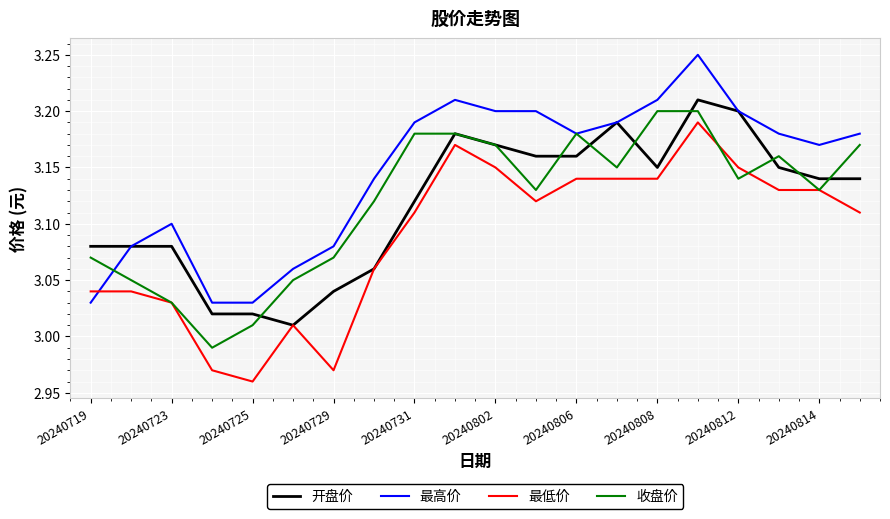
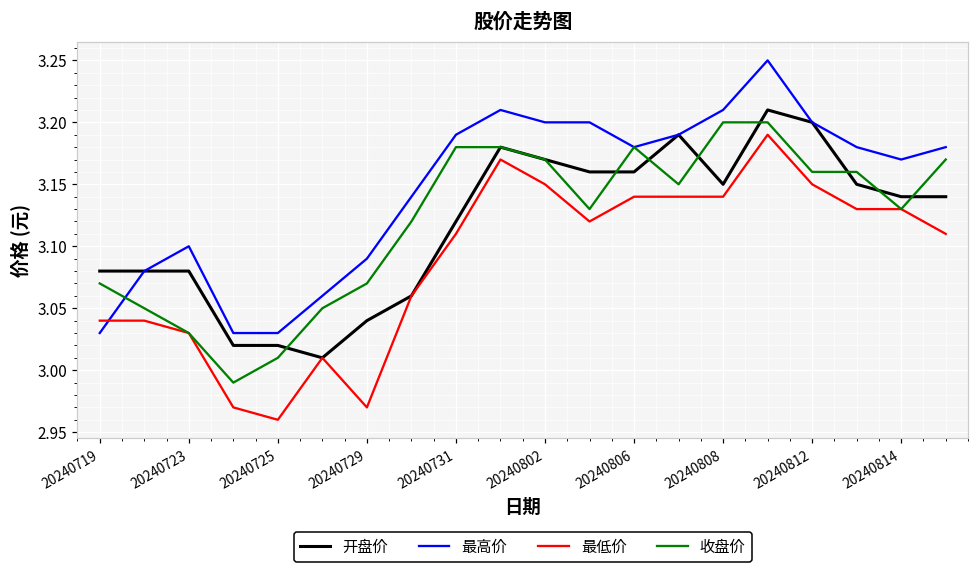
  {
    "开盘价": {
      "20240719": 3.08,
      "20240723": 3.08,
      "20240725": 3.02,
      "20240729": 3.04,
      "20240731": 3.12,
      "20240806": 3.16,
      "20240808": 3.15,
      "20240814": 3.14
    },
    "最高价": {
      "20240719": 3.03,
      "20240723": 3.10,
      "20240725": 3.03,
-     "20240729": 3.08,
+     "20240729": 3.09,
      "20240731": 3.19,
      "20240802": 3.20,
      "20240808": 3.21,
      "20240814": 3.17
    },
    "最低价": {
      "20240719": 3.04,
      "20240725": 2.96,
      "20240729": 2.97,
      "20240731": 3.11,
      "20240802": 3.15,
      "20240806": 3.14,
      "20240808": 3.14,
      "20240812": 3.15
    },
    "收盘价": {
      "20240719": 3.07,
      "20240725": 3.01,
      "20240729": 3.07,
      "20240731": 3.18,
      "20240808": 3.20,
-     "20240812": 3.14
+     "20240812": 3.16
    }
  }
